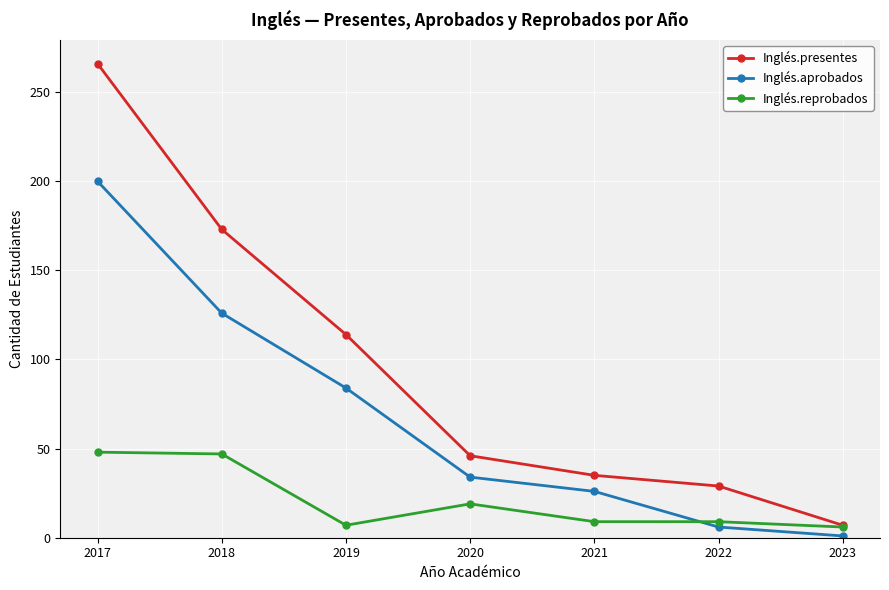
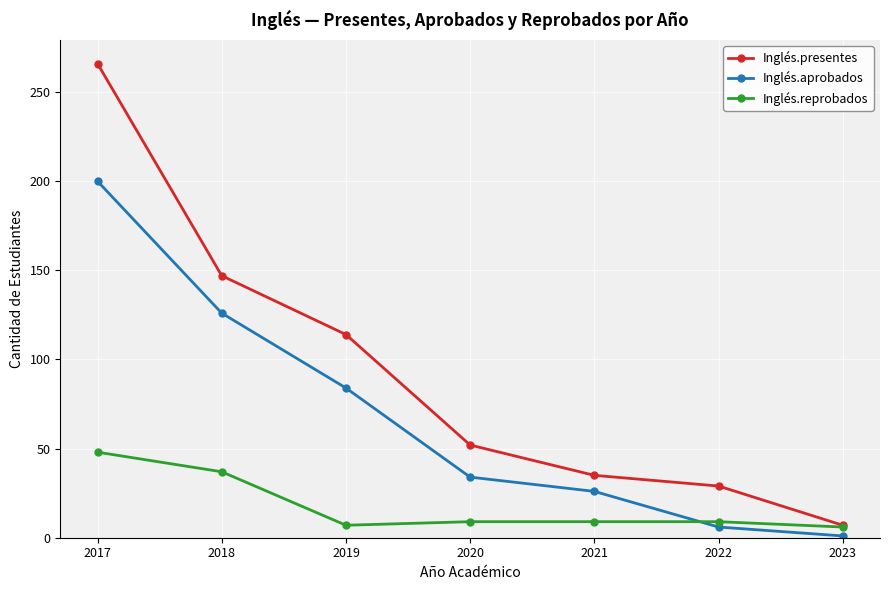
  {
    "Inglés.presentes": {
      "2017": 266,
-     "2018": 173,
+     "2018": 147,
      "2019": 114,
-     "2020": 46,
+     "2020": 52,
      "2021": 35,
      "2022": 29
    },
    "Inglés.aprobados": {
      "2017": 200,
      "2018": 126,
      "2019": 84,
      "2020": 34,
      "2021": 26,
      "2022": 6,
      "2023": 1
    },
    "Inglés.reprobados": {
      "2017": 48,
-     "2018": 47,
+     "2018": 37,
      "2019": 7,
-     "2020": 19,
+     "2020": 9,
      "2021": 9,
      "2022": 9
    }
  }
